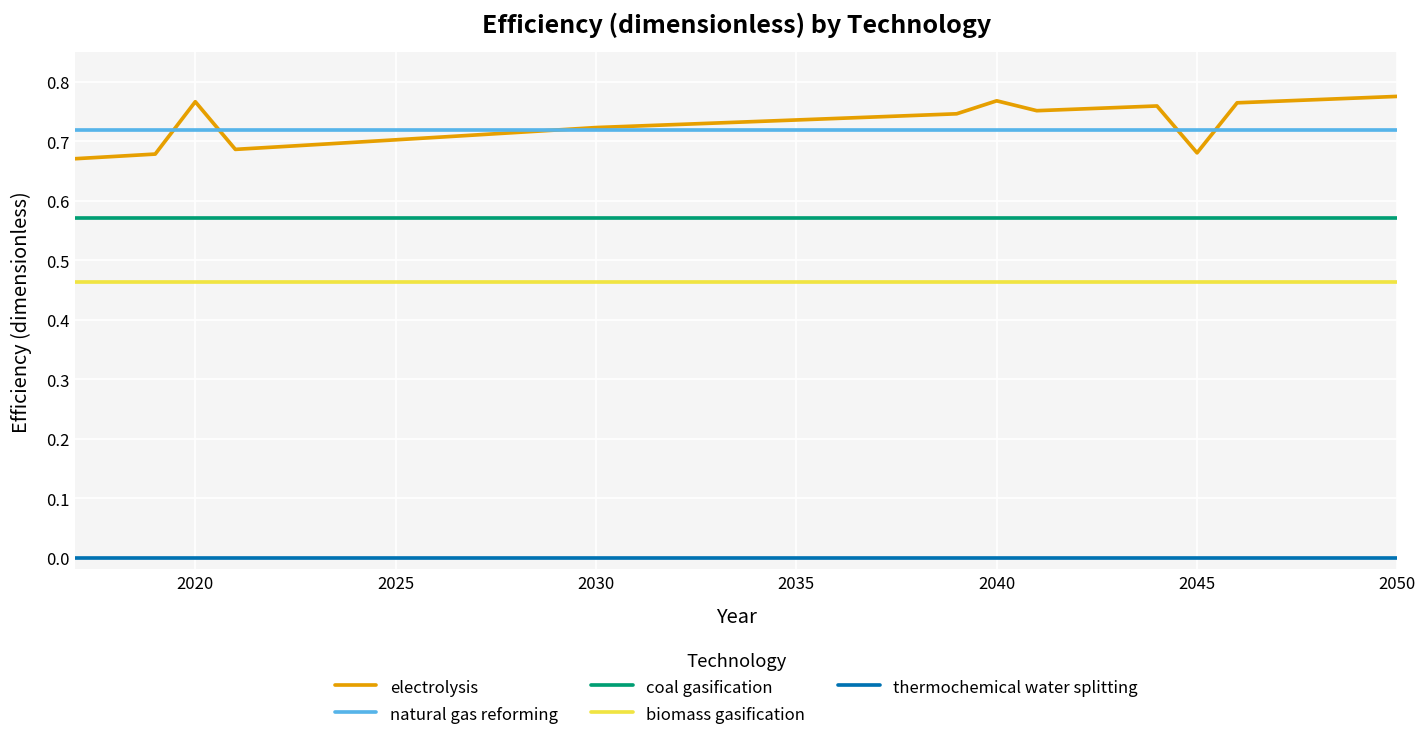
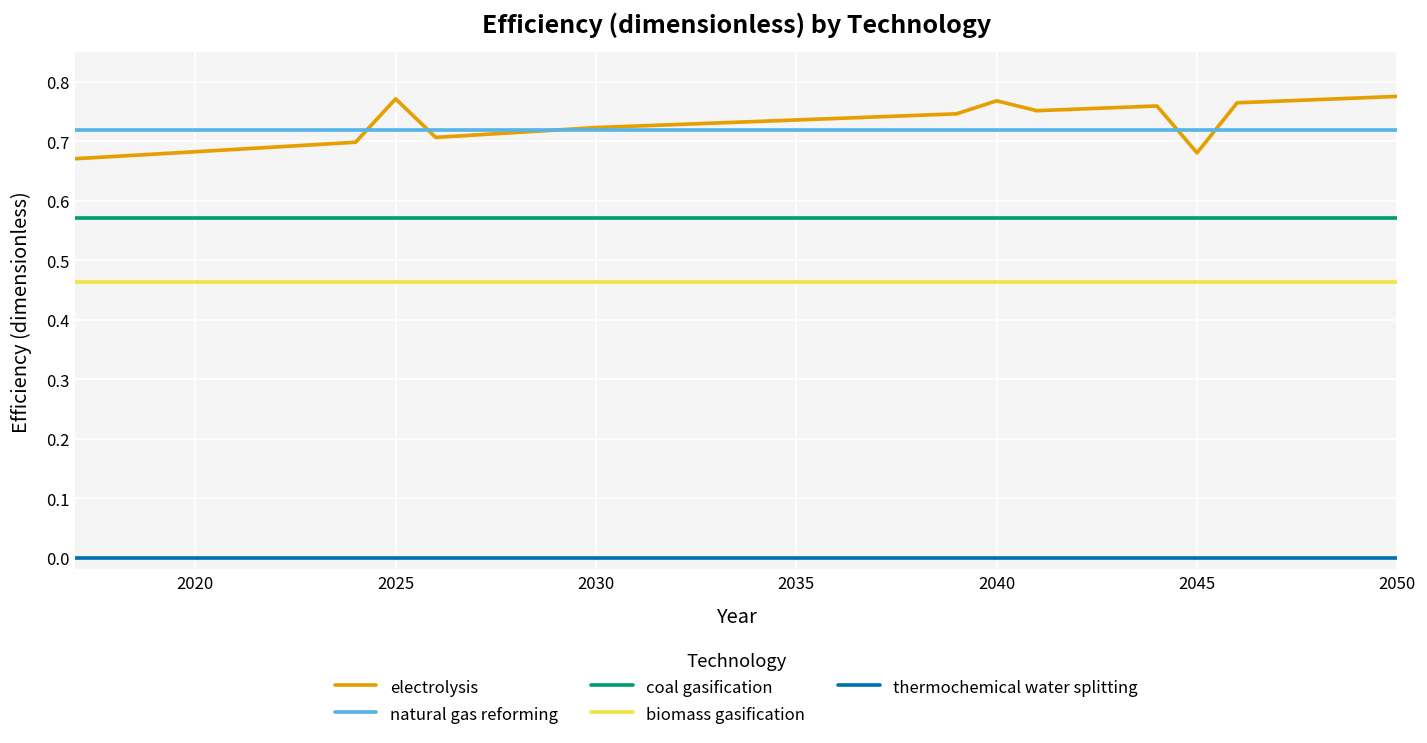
  {
    "electrolysis": {
-     "2020": 0.77,
-     "2025": 0.70,
+     "2020": 0.68,
+     "2025": 0.77,
      "2035": 0.74,
      "2040": 0.77,
      "2045": 0.68,
      "2050": 0.78
    },
    "natural gas reforming": {
      "2020": 0.72,
      "2025": 0.72,
      "2035": 0.72,
      "2040": 0.72,
      "2045": 0.72,
      "2050": 0.72
    },
    "coal gasification": {
      "2020": 0.57,
      "2025": 0.57,
      "2030": 0.57,
      "2035": 0.57,
      "2040": 0.57,
      "2045": 0.57,
      "2050": 0.57
    },
    "biomass gasification": {
      "2020": 0.46,
      "2025": 0.46,
      "2030": 0.46,
      "2035": 0.46,
      "2040": 0.46,
      "2045": 0.46,
      "2050": 0.46
    },
    "thermochemical water splitting": {
      "2020": 0.00,
      "2025": 0.00,
      "2030": 0.00,
      "2035": 0.00,
      "2040": 0.00,
      "2045": 0.00,
      "2050": 0.00
    }
  }
